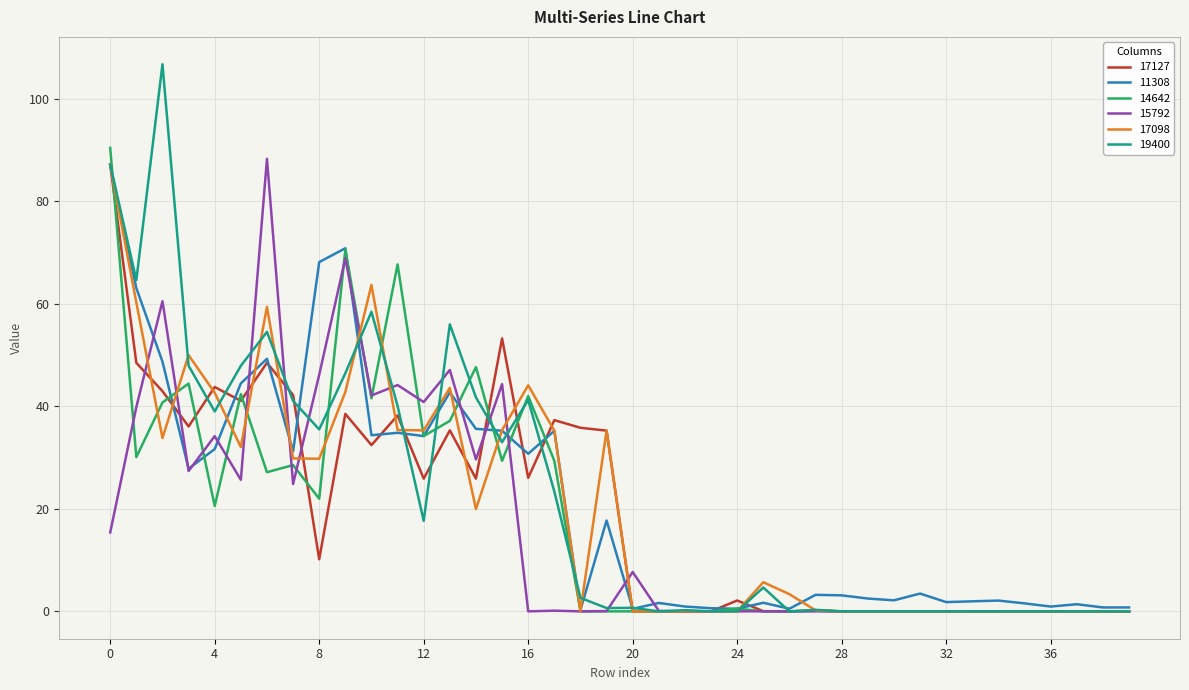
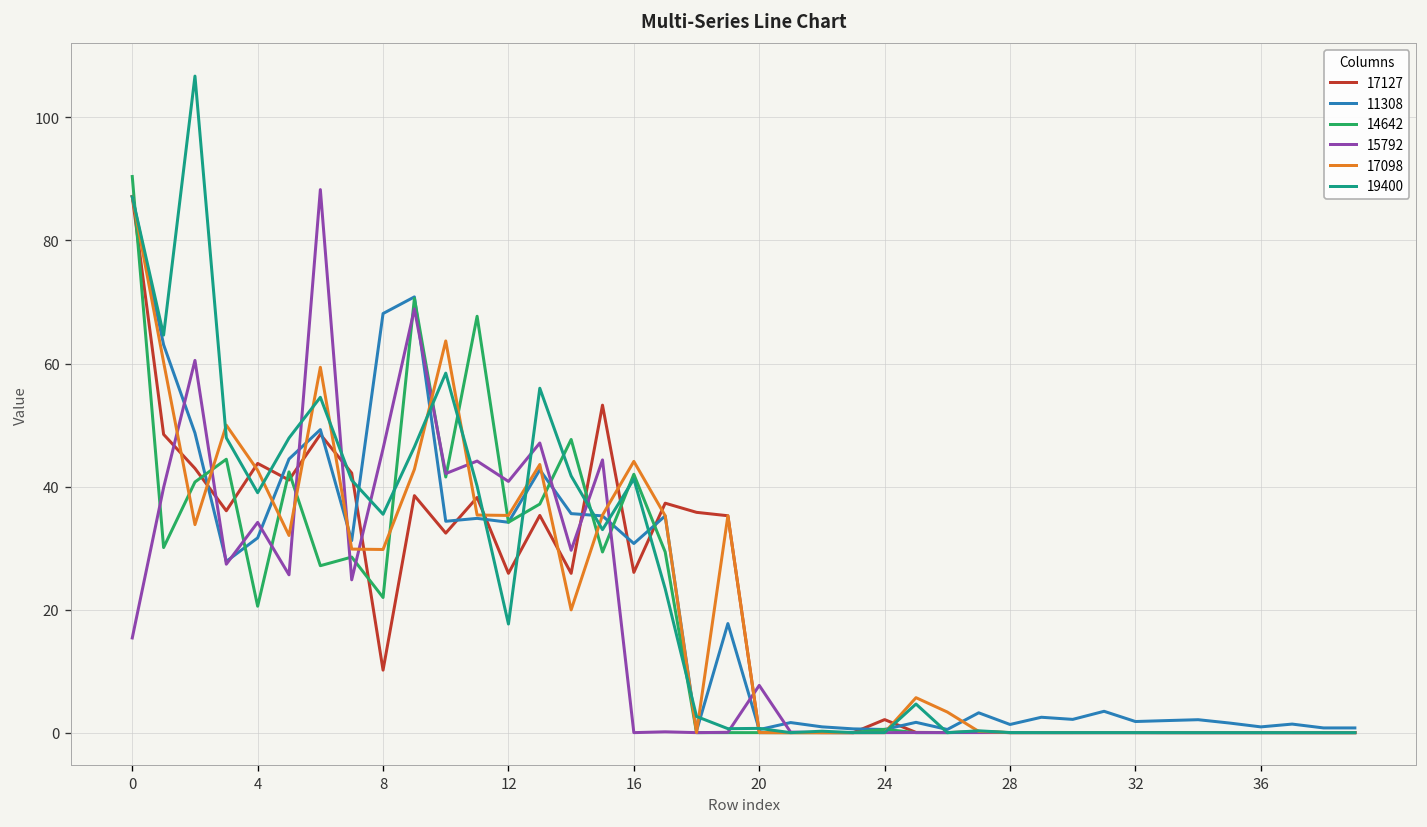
  {
    "17127": {
      "4": 44,
      "8": 10,
      "12": 26,
      "16": 26,
      "24": 2
    },
    "11308": {
      "4": 32,
      "8": 68,
      "16": 31,
-     "28": 3,
+     "28": 1,
      "32": 2,
      "36": 1
    },
    "15792": {
      "0": 15,
      "4": 34,
      "8": 46,
      "12": 41,
      "16": 0,
      "20": 8
    },
    "17098": {
      "4": 43,
      "8": 30,
      "12": 35,
      "16": 44
    }
  }
